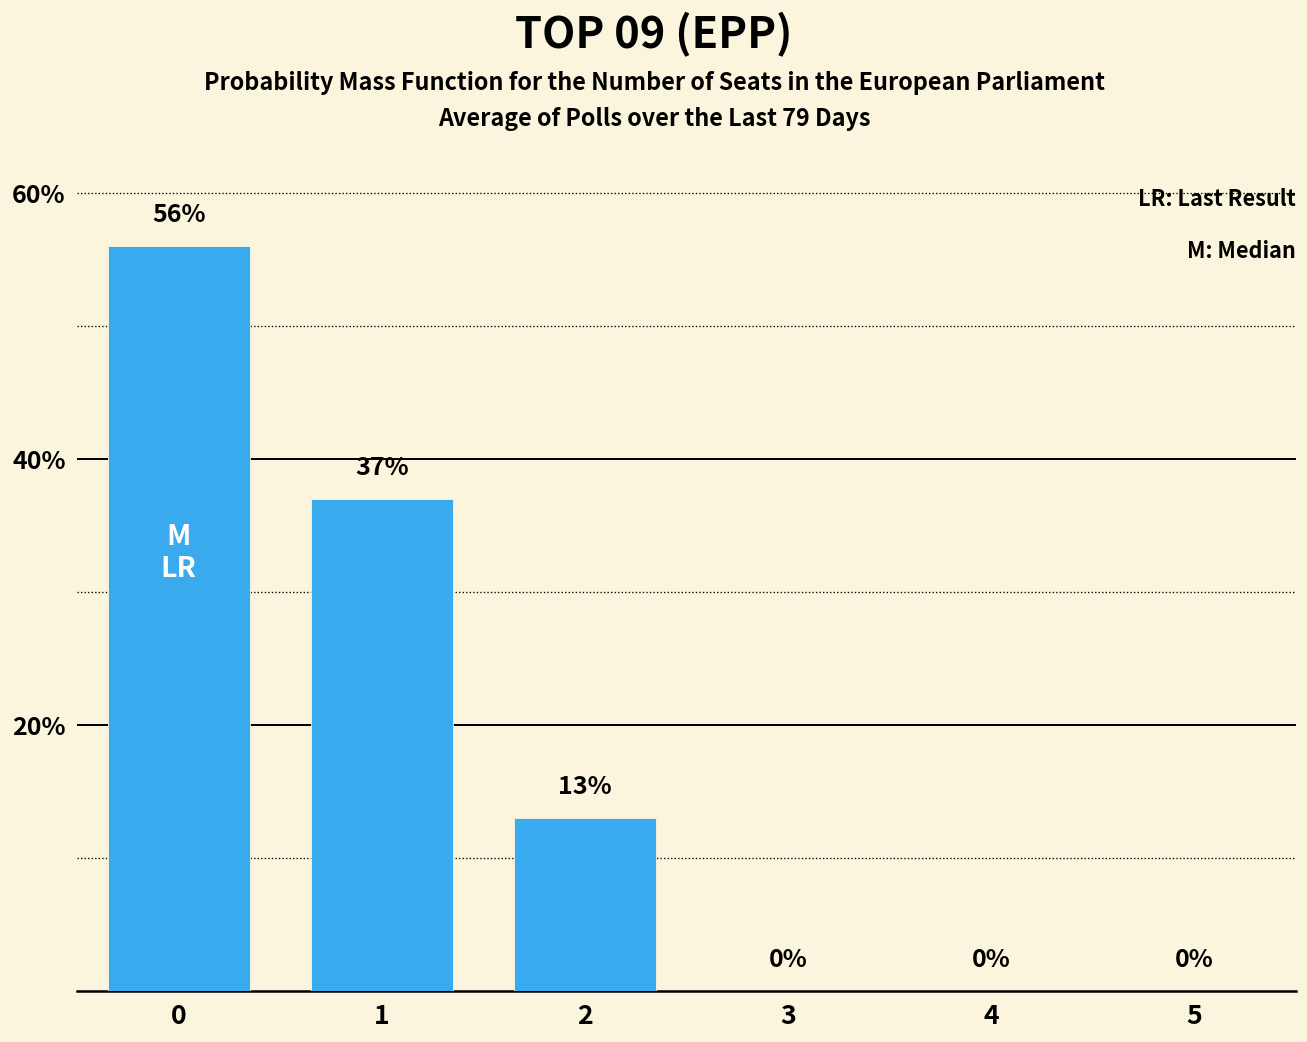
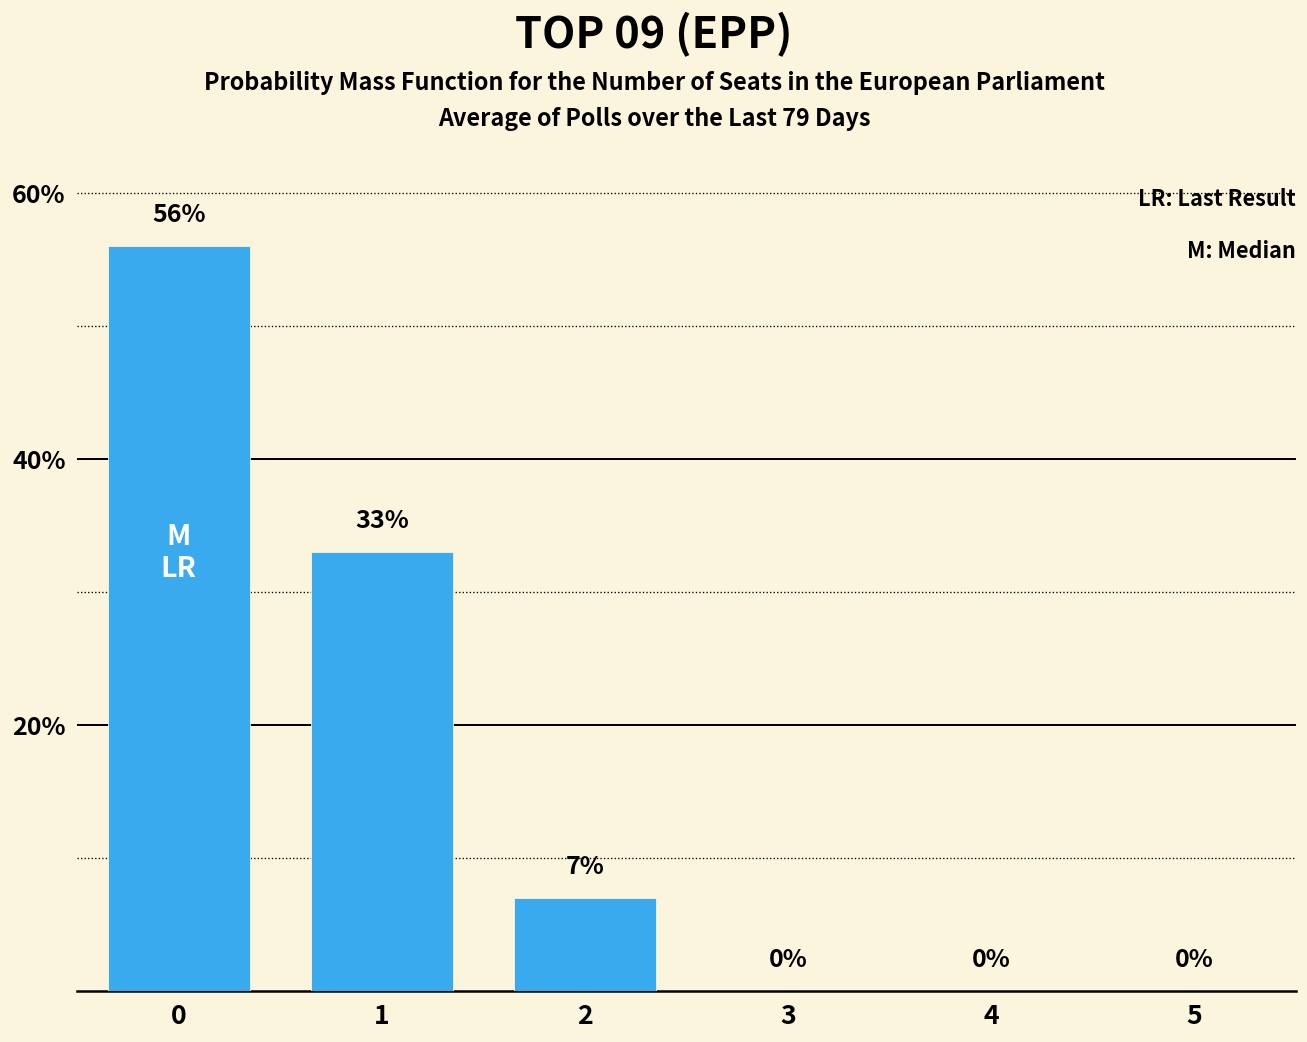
  {
    "0": "56%",
-   "1": "37%",
-   "2": "13%",
+   "1": "33%",
+   "2": "7%",
    "3": "0%",
    "4": "0%",
    "5": "0%"
  }
